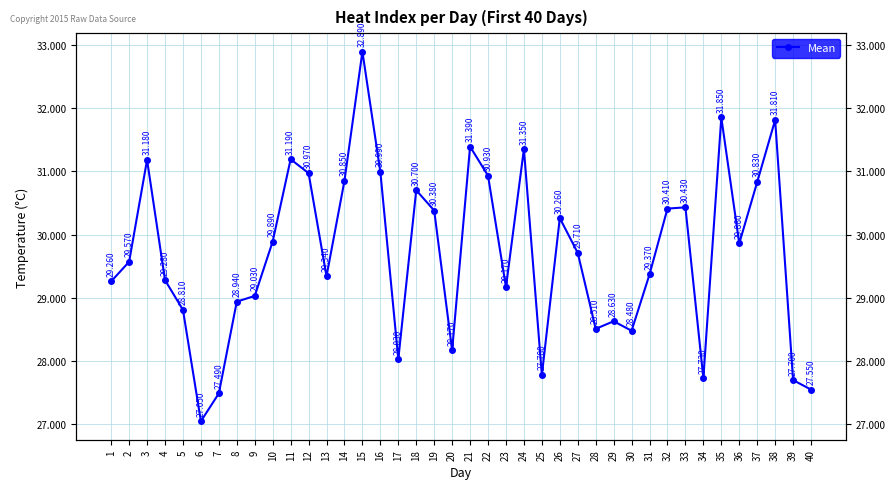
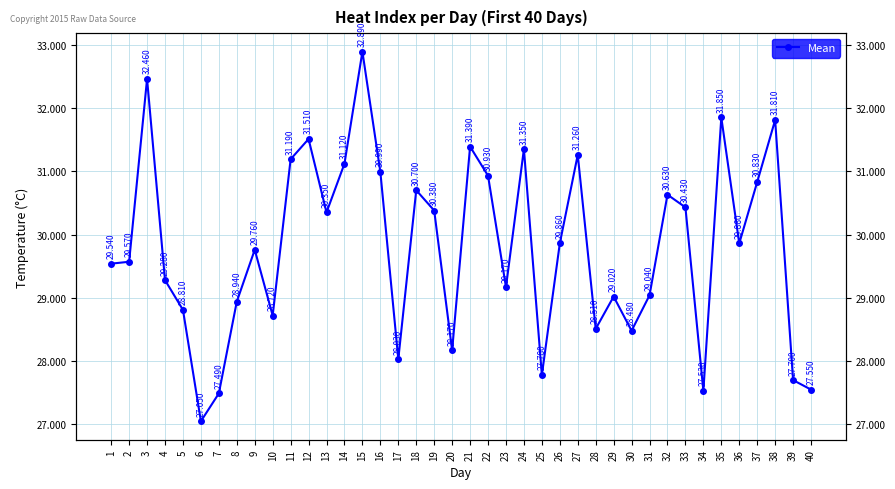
  {
-   "1": 29.260,
+   "1": 29.540,
    "2": 29.570,
-   "3": 31.180,
+   "3": 32.460,
    "4": 29.280,
    "5": 28.810,
    "6": 27.050,
    "7": 27.490,
    "8": 28.940,
-   "9": 29.030,
-   "10": 29.890,
+   "9": 29.760,
+   "10": 28.720,
    "11": 31.190,
-   "12": 30.970,
-   "13": 29.340,
-   "14": 30.850,
+   "12": 31.510,
+   "13": 30.350,
+   "14": 31.120,
    "15": 32.890,
    "16": 30.990,
    "17": 28.030,
    "18": 30.700,
    "19": 30.380,
    "20": 28.170,
    "21": 31.390,
    "22": 30.930,
    "23": 29.170,
    "24": 31.350,
    "25": 27.780,
-   "26": 30.260,
-   "27": 29.710,
+   "26": 29.860,
+   "27": 31.260,
    "28": 28.510,
-   "29": 28.630,
+   "29": 29.020,
    "30": 28.480,
-   "31": 29.370,
-   "32": 30.410,
+   "31": 29.040,
+   "32": 30.630,
    "33": 30.430,
-   "34": 27.730,
+   "34": 27.530,
    "35": 31.850,
    "36": 29.860,
    "37": 30.830,
    "38": 31.810,
    "39": 27.700,
    "40": 27.550
  }
